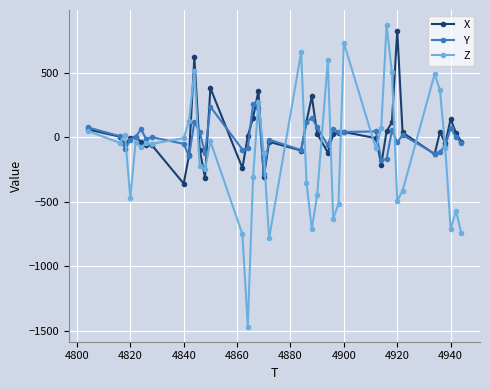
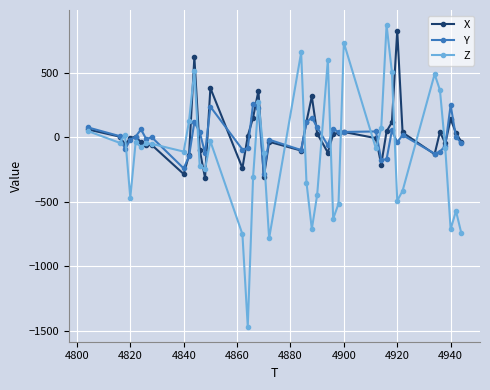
  {
    "X": {
-     "4840": -360,
+     "4840": -290,
      "4920": 830,
      "4940": 140
    },
    "Y": {
-     "4840": -50,
+     "4840": -240,
      "4920": -40,
-     "4940": 70
+     "4940": 250
    },
    "Z": {
      "4820": -470,
-     "4840": -10,
+     "4840": -110,
      "4900": 730,
      "4920": -490,
      "4940": -710
    }
  }
